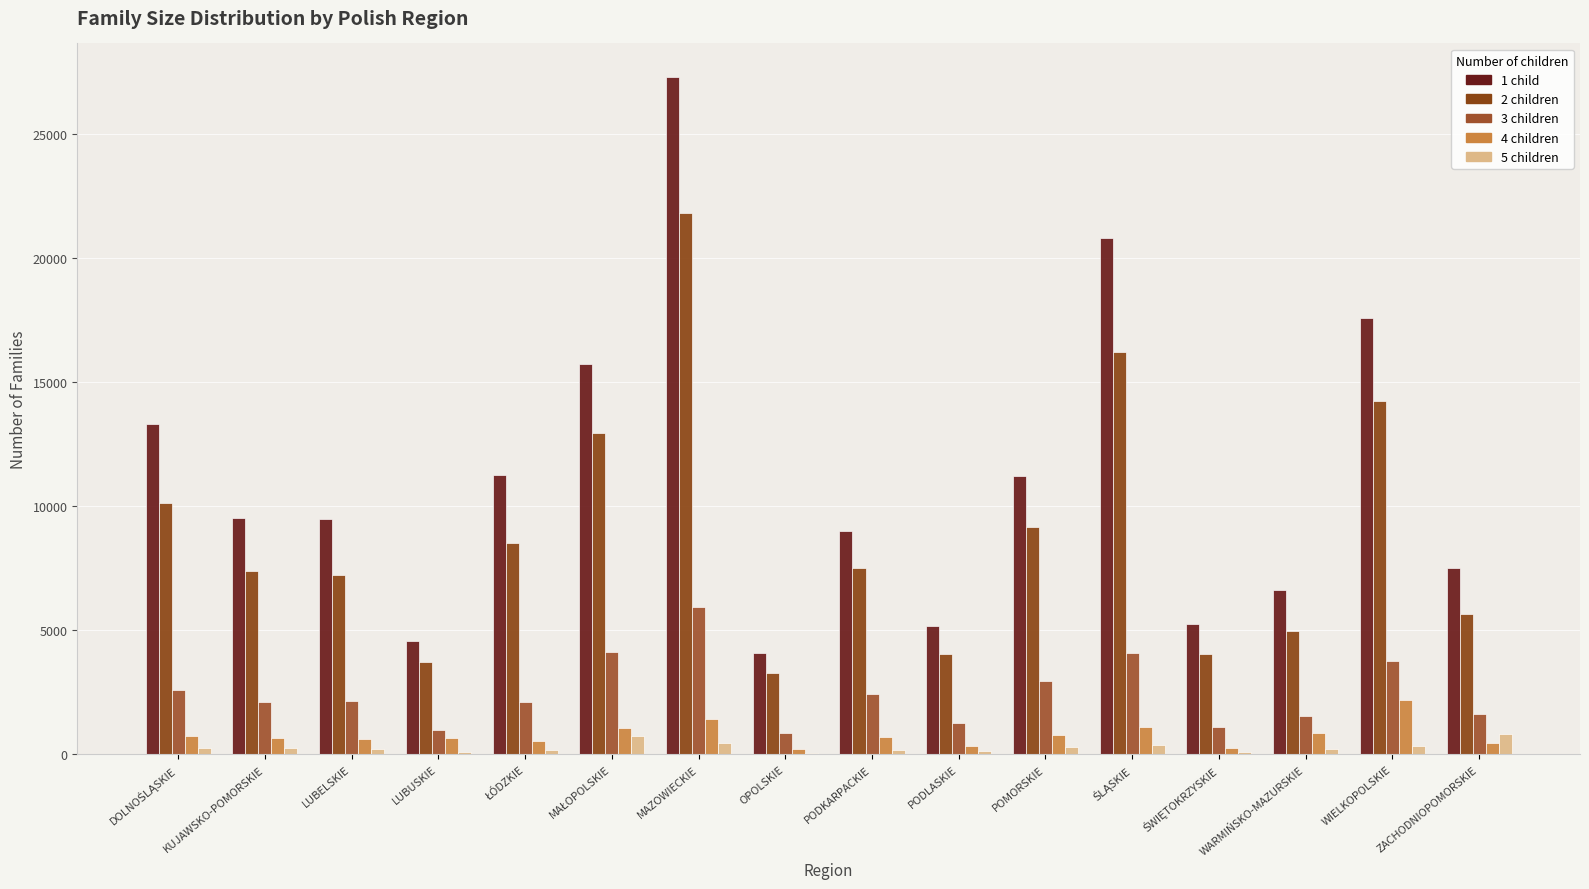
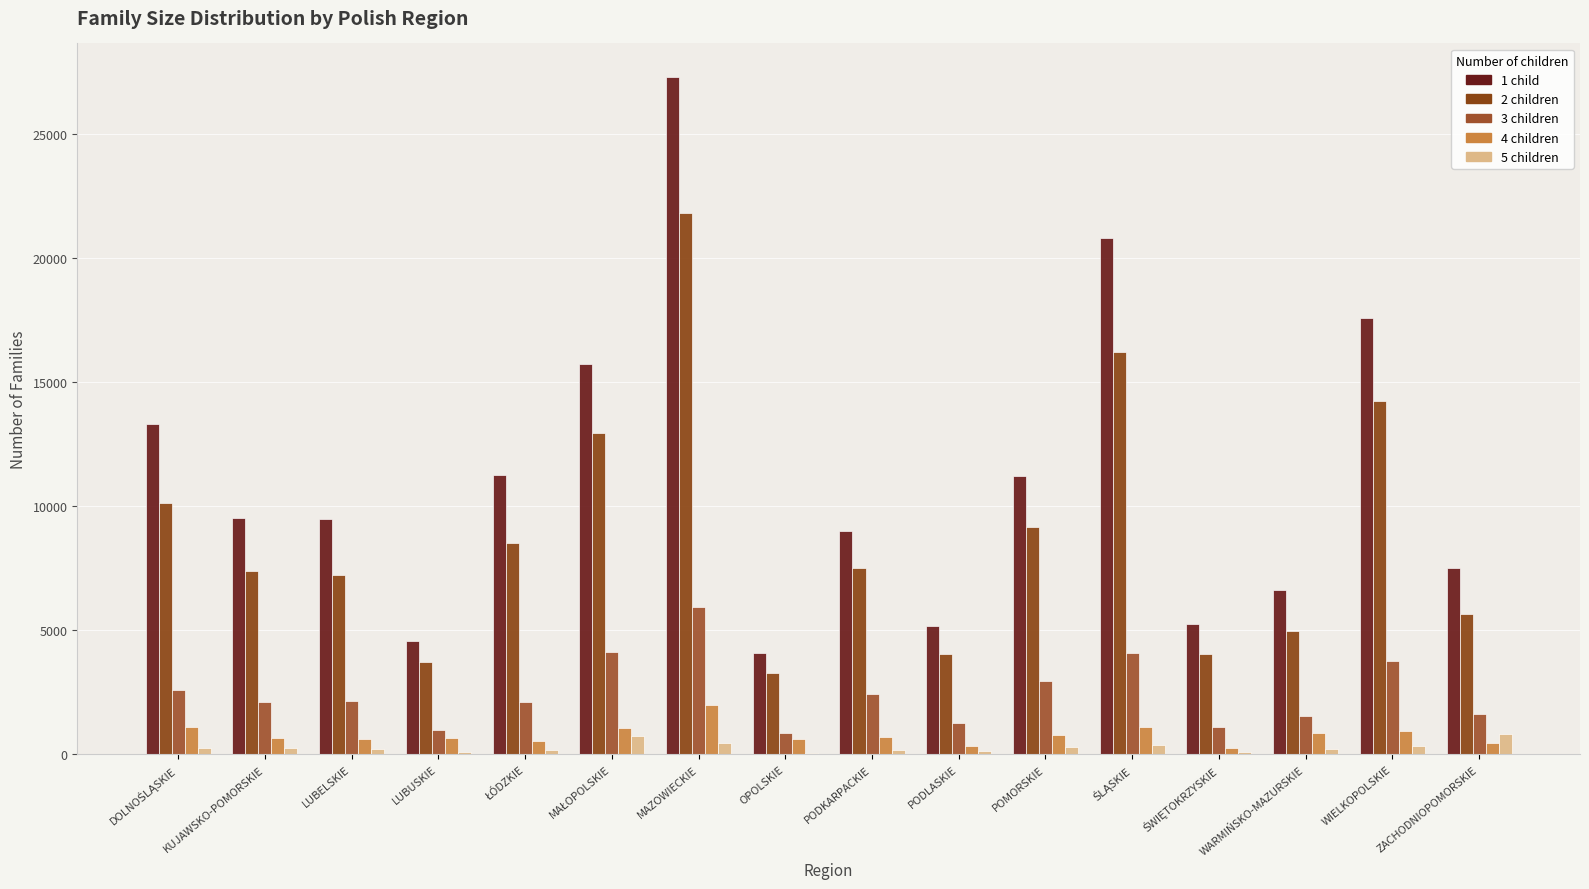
  {
    "4 children": {
-     "DOLNOŚLĄSKIE": 700,
+     "DOLNOŚLĄSKIE": 1100,
      "KUJAWSKO-POMORSKIE": 700,
      "LUBELSKIE": 600,
      "LUBUSKIE": 700,
      "ŁÓDZKIE": 500,
      "MAŁOPOLSKIE": 1100,
-     "MAZOWIECKIE": 1400,
-     "OPOLSKIE": 200,
+     "MAZOWIECKIE": 2000,
+     "OPOLSKIE": 600,
      "PODKARPACKIE": 700,
      "PODLASKIE": 400,
      "POMORSKIE": 800,
      "ŚLĄSKIE": 1100,
      "ŚWIĘTOKRZYSKIE": 300,
      "WARMIŃSKO-MAZURSKIE": 900,
-     "WIELKOPOLSKIE": 2200,
+     "WIELKOPOLSKIE": 900,
      "ZACHODNIOPOMORSKIE": 500
    },
    "5 children": {
      "DOLNOŚLĄSKIE": 300,
      "KUJAWSKO-POMORSKIE": 300,
      "LUBELSKIE": 200,
      "LUBUSKIE": 100,
      "ŁÓDZKIE": 200,
      "MAŁOPOLSKIE": 800,
      "MAZOWIECKIE": 400,
      "PODKARPACKIE": 200,
      "PODLASKIE": 100,
      "POMORSKIE": 300,
      "ŚLĄSKIE": 400,
      "WARMIŃSKO-MAZURSKIE": 200,
      "WIELKOPOLSKIE": 300,
      "ZACHODNIOPOMORSKIE": 800
    }
  }
